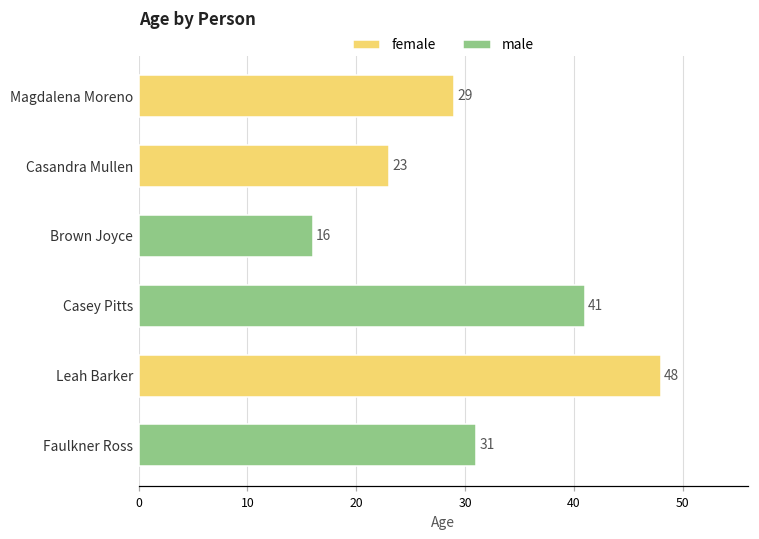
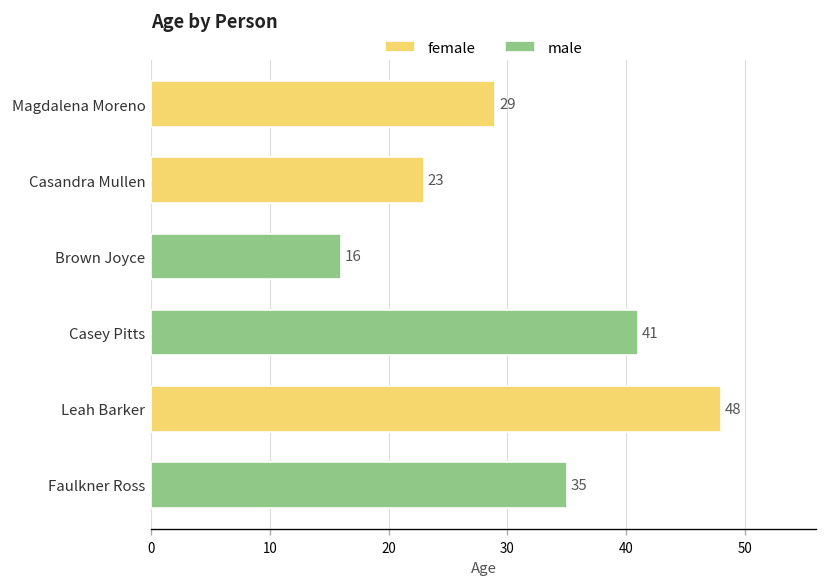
  {
    "Magdalena Moreno": 29,
    "Casandra Mullen": 23,
    "Brown Joyce": 16,
    "Casey Pitts": 41,
    "Leah Barker": 48,
-   "Faulkner Ross": 31
+   "Faulkner Ross": 35
  }
